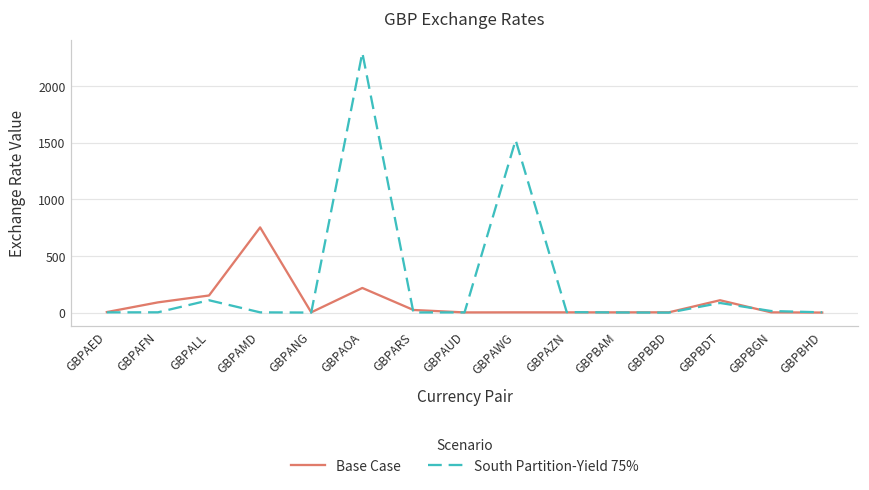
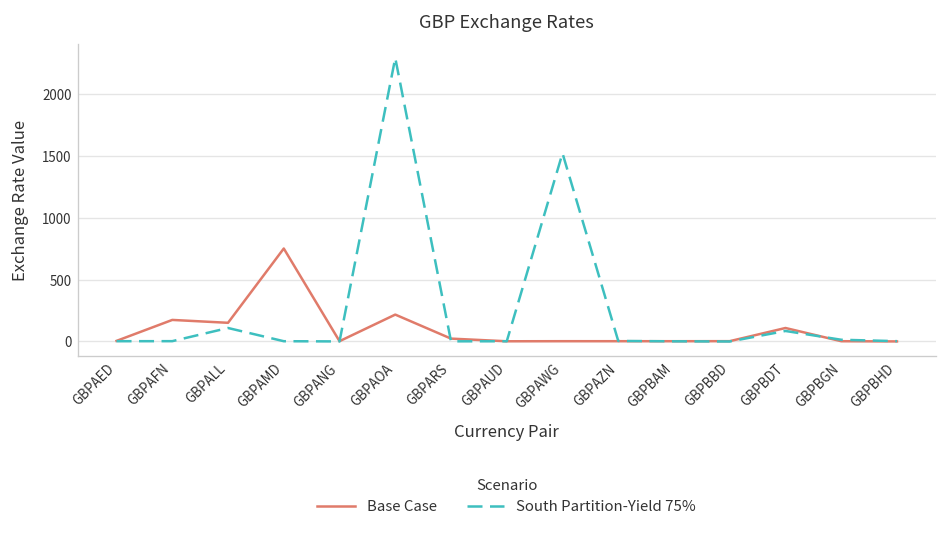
  {
    "Base Case": {
-     "GBPAFN": 90,
+     "GBPAFN": 170,
      "GBPALL": 150,
      "GBPAMD": 750,
      "GBPAOA": 220,
      "GBPAWG": 0
    },
    "South Partition-Yield 75%": {
      "GBPAFN": 0,
      "GBPALL": 110,
      "GBPAMD": 0,
      "GBPAOA": 2290,
      "GBPAWG": 1520
    }
  }
